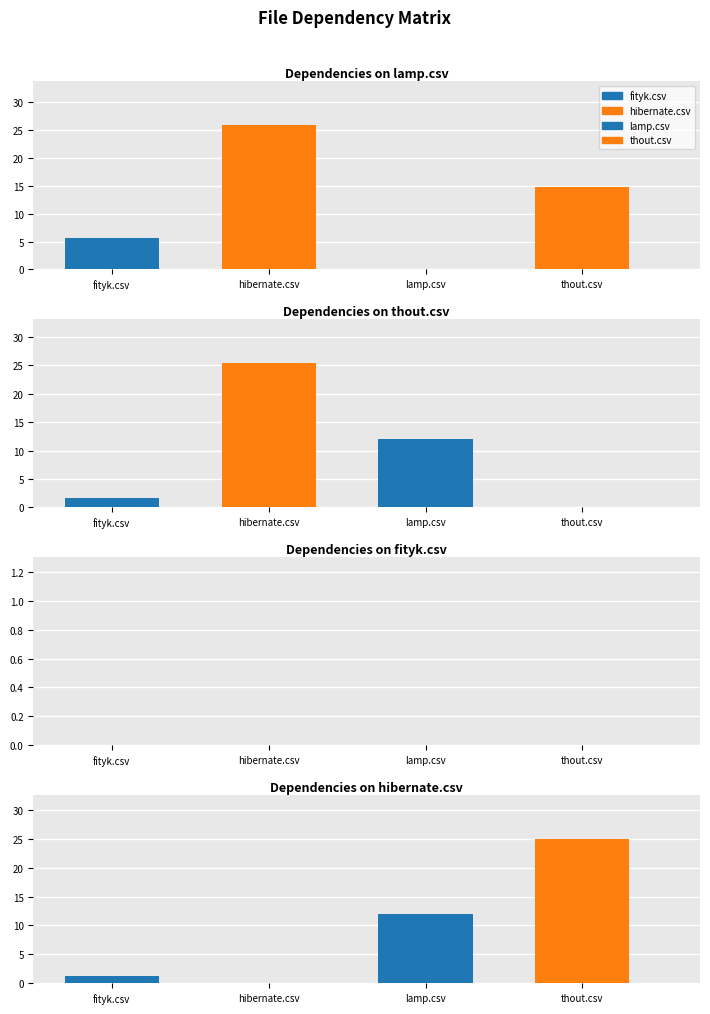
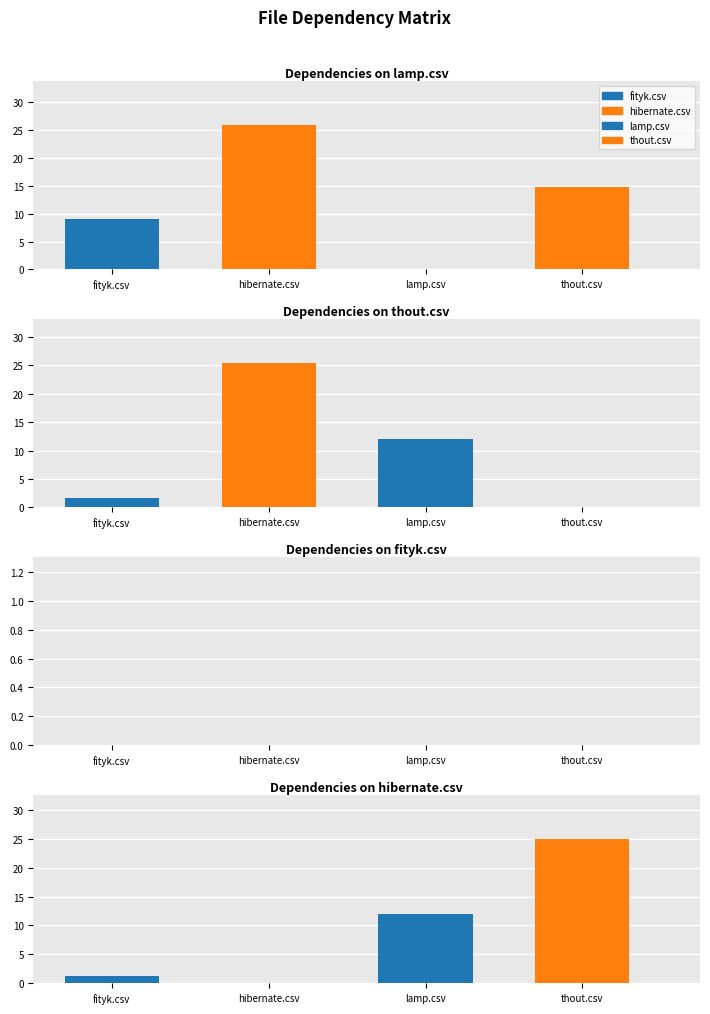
  {
    "Dependencies on lamp.csv": {
-     "fityk.csv": 6,
+     "fityk.csv": 9,
      "hibernate.csv": 26,
      "lamp.csv": 0,
      "thout.csv": 15
    },
    "Dependencies on thout.csv": {
      "fityk.csv": 2,
      "hibernate.csv": 26,
      "lamp.csv": 12,
      "thout.csv": 0
    },
    "Dependencies on fityk.csv": {
      "fityk.csv": 0.00,
      "hibernate.csv": 0.00,
      "lamp.csv": 0.00,
      "thout.csv": 0.00
    },
    "Dependencies on hibernate.csv": {
      "fityk.csv": 1,
      "hibernate.csv": 0,
      "lamp.csv": 12,
      "thout.csv": 25
    }
  }
